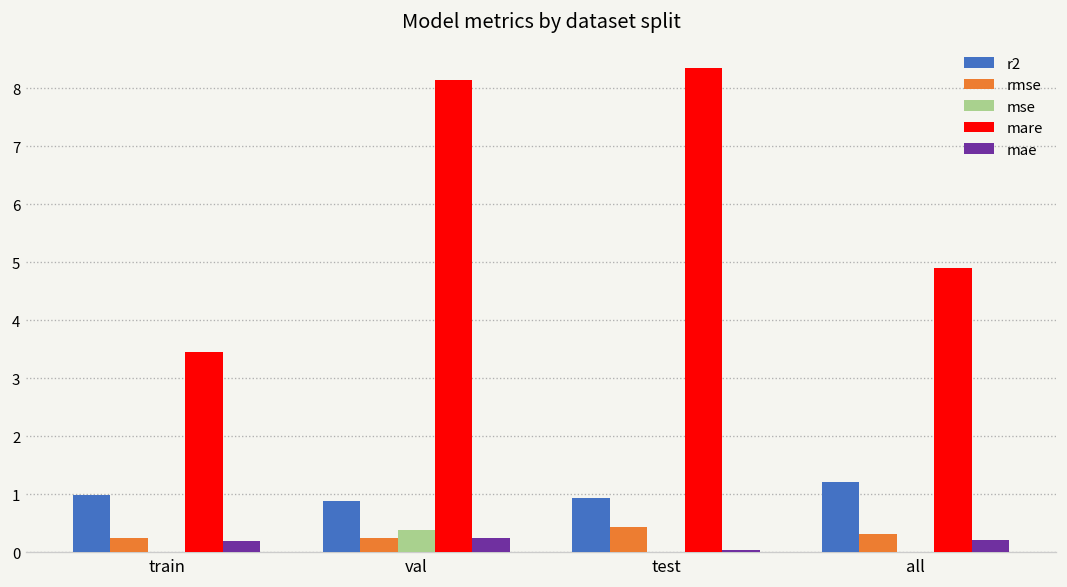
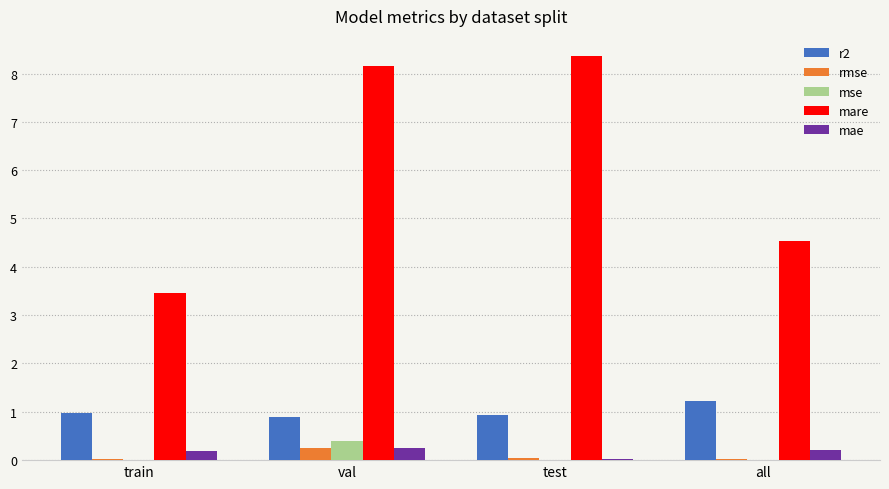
  {
    "r2": {
      "train": 1.0,
      "val": 0.9,
      "test": 0.9,
      "all": 1.2
    },
    "rmse": {
-     "train": 0.3,
+     "train": 0.0,
      "val": 0.2,
-     "test": 0.4,
-     "all": 0.3
+     "test": 0.0,
+     "all": 0.0
    },
    "mse": {
      "val": 0.4
    },
    "mare": {
      "train": 3.5,
      "val": 8.1,
      "test": 8.4,
-     "all": 4.9
+     "all": 4.5
    },
    "mae": {
      "train": 0.2,
      "val": 0.2,
      "all": 0.2
    }
  }
